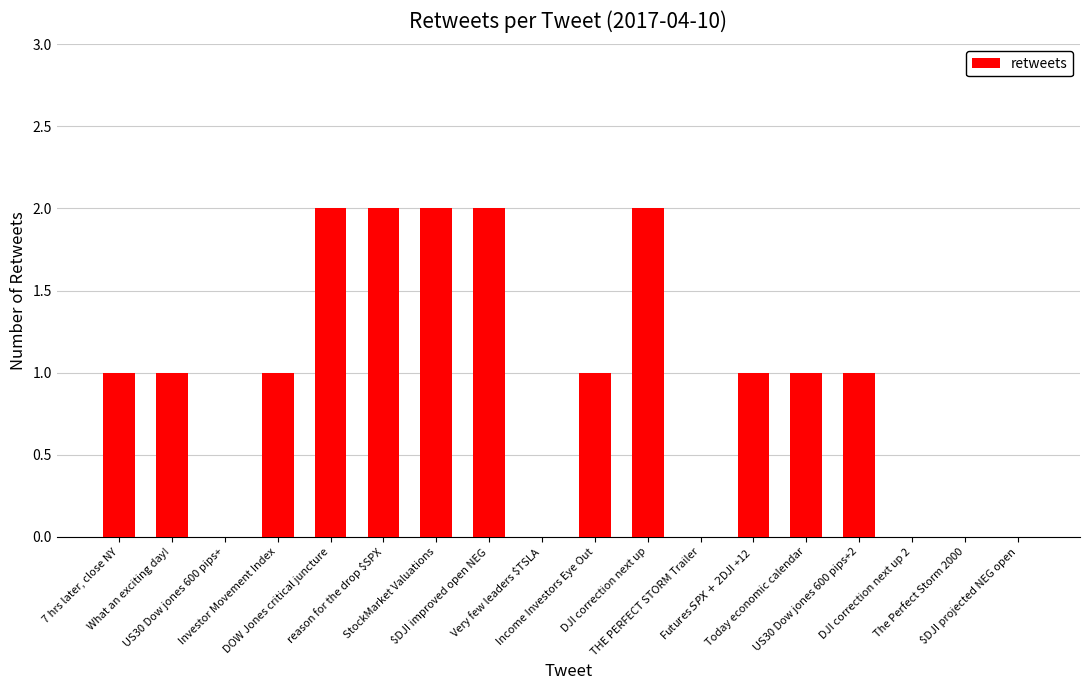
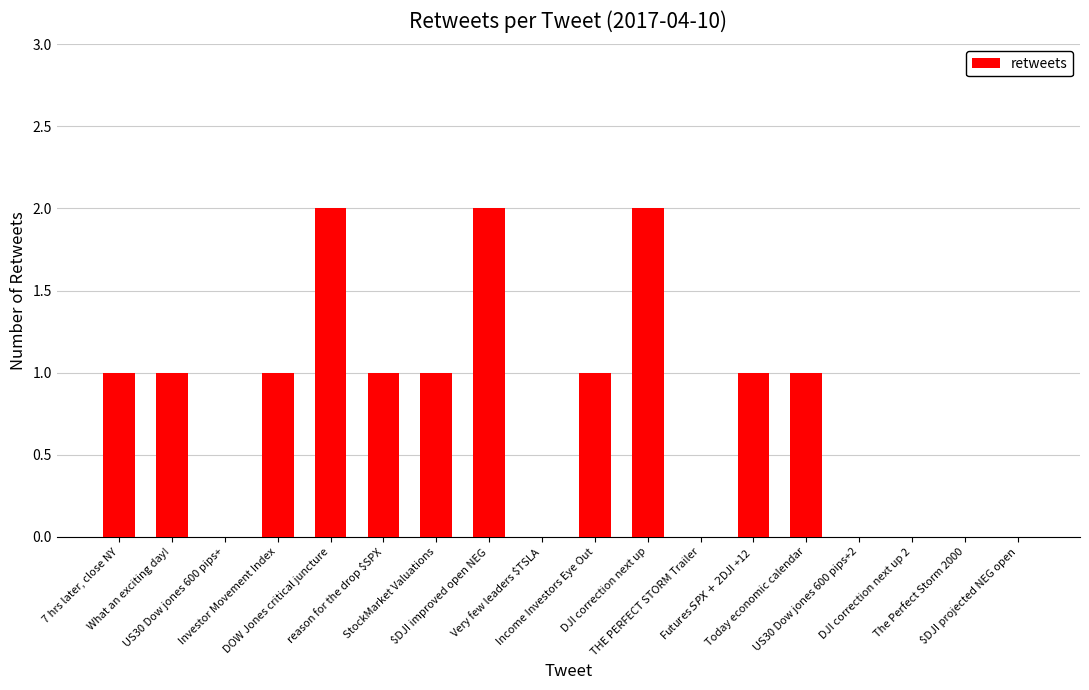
  {
    "7 hrs later, close NY": 1,
    "What an exciting day!": 1,
    "US30 Dow jones 600 pips+": 0,
    "Investor Movement Index": 1,
    "DOW Jones critical juncture": 2,
-   "reason for the drop $SPX": 2,
-   "StockMarket Valuations": 2,
+   "reason for the drop $SPX": 1,
+   "StockMarket Valuations": 1,
    "$DJI improved open NEG": 2,
    "Very few leaders $TSLA": 0,
    "Income Investors Eye Out": 1,
    "DJI correction next up": 2,
    "THE PERFECT STORM Trailer": 0,
    "Today economic calendar": 1,
-   "US30 Dow jones 600 pips+2": 1,
+   "US30 Dow jones 600 pips+2": 0,
    "DJI correction next up 2": 0,
    "The Perfect Storm 2000": 0,
    "$DJI projected NEG open": 0
  }
